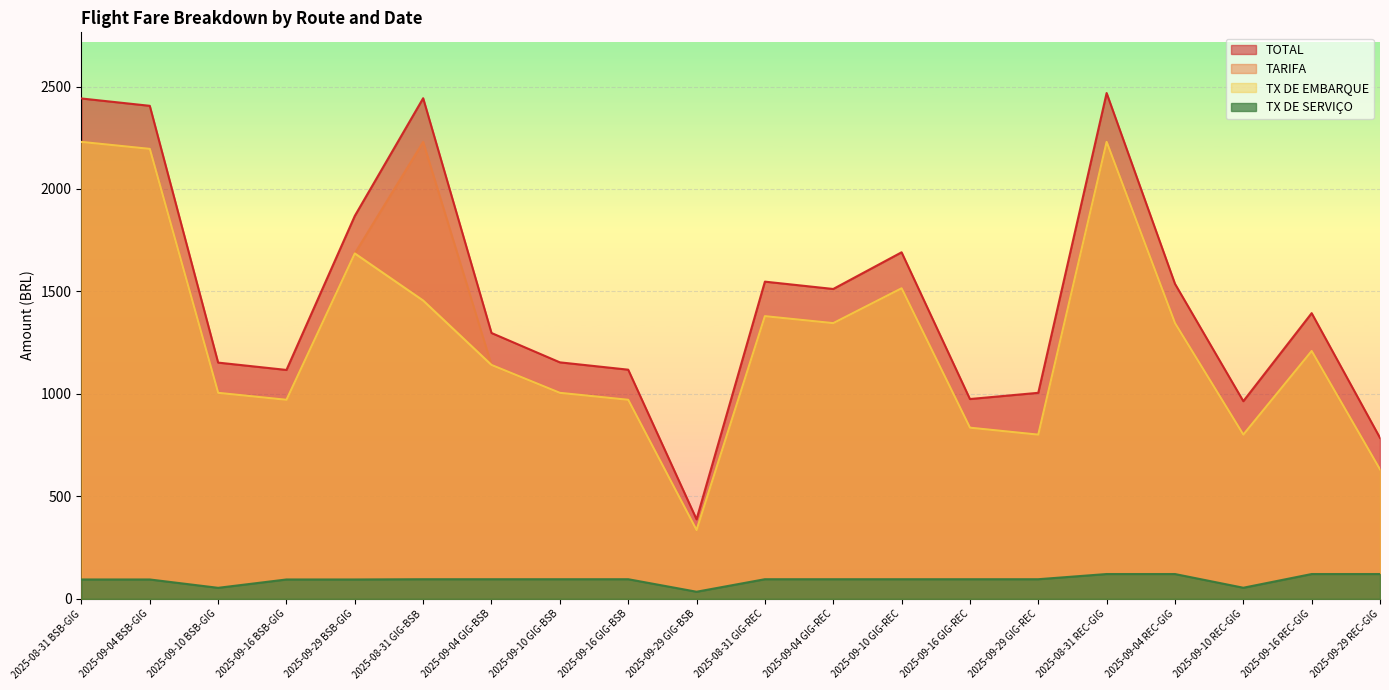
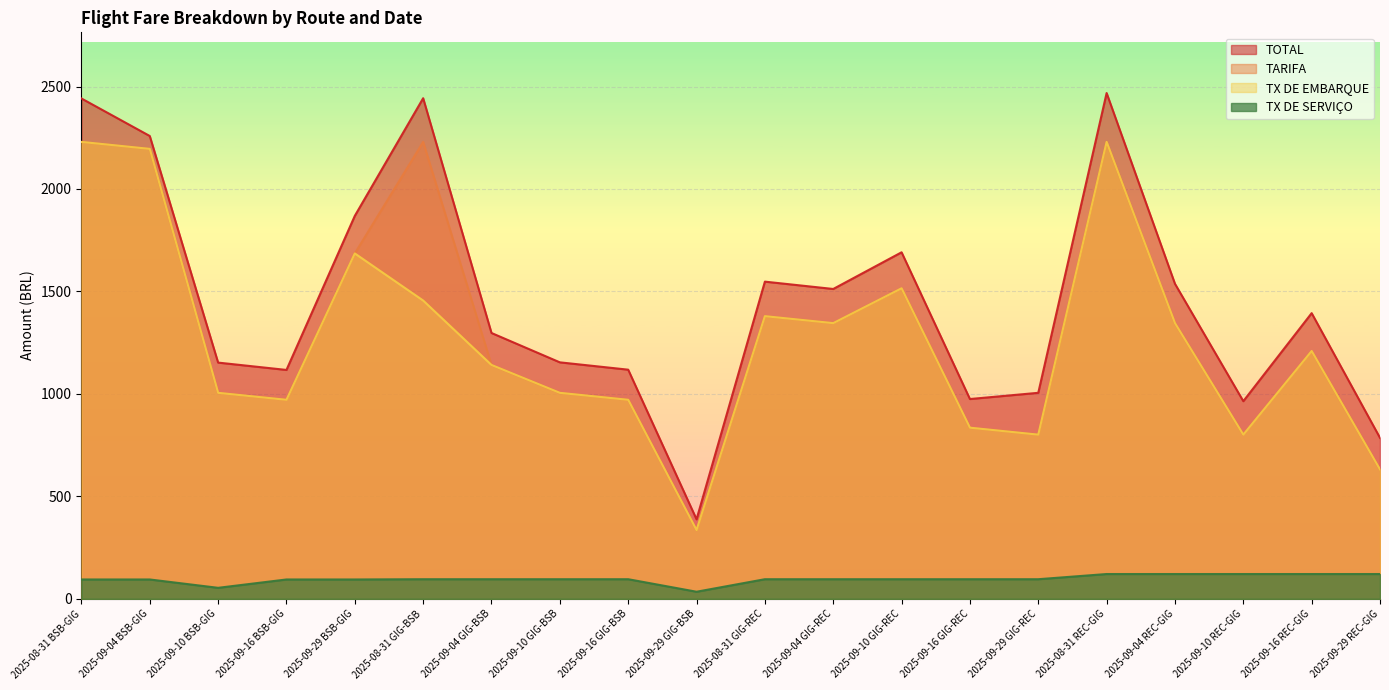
  {
    "TOTAL": {
      "2025-08-31 BSB-GIG": 2440,
-     "2025-09-04 BSB-GIG": 2410,
+     "2025-09-04 BSB-GIG": 2260,
      "2025-09-10 BSB-GIG": 1150,
      "2025-09-16 BSB-GIG": 1120,
      "2025-09-29 BSB-GIG": 1870,
      "2025-08-31 GIG-BSB": 2440,
      "2025-09-04 GIG-BSB": 1300,
      "2025-09-10 GIG-BSB": 1150,
      "2025-09-16 GIG-BSB": 1120,
      "2025-09-29 GIG-BSB": 390,
      "2025-08-31 GIG-REC": 1550,
      "2025-09-04 GIG-REC": 1510,
      "2025-09-10 GIG-REC": 1690,
      "2025-09-16 GIG-REC": 980,
      "2025-09-29 GIG-REC": 1010,
      "2025-08-31 REC-GIG": 2470,
      "2025-09-04 REC-GIG": 1540,
      "2025-09-10 REC-GIG": 960,
      "2025-09-16 REC-GIG": 1390,
      "2025-09-29 REC-GIG": 790
    },
    "TARIFA": {
      "2025-08-31 GIG-BSB": 2230
    },
    "TX DE EMBARQUE": {
      "2025-08-31 GIG-BSB": 1460
    },
    "TX DE SERVIÇO": {
      "2025-08-31 BSB-GIG": 90,
      "2025-09-04 BSB-GIG": 90,
      "2025-09-10 BSB-GIG": 50,
      "2025-09-16 BSB-GIG": 90,
      "2025-09-29 BSB-GIG": 90,
      "2025-08-31 GIG-BSB": 100,
      "2025-09-04 GIG-BSB": 100,
      "2025-09-10 GIG-BSB": 100,
      "2025-09-16 GIG-BSB": 100,
      "2025-09-29 GIG-BSB": 30,
      "2025-08-31 GIG-REC": 100,
      "2025-09-04 GIG-REC": 100,
      "2025-09-10 GIG-REC": 100,
      "2025-09-16 GIG-REC": 100,
      "2025-09-29 GIG-REC": 100,
      "2025-08-31 REC-GIG": 120,
      "2025-09-04 REC-GIG": 120,
-     "2025-09-10 REC-GIG": 50,
+     "2025-09-10 REC-GIG": 120,
      "2025-09-16 REC-GIG": 120,
      "2025-09-29 REC-GIG": 120
    }
  }
